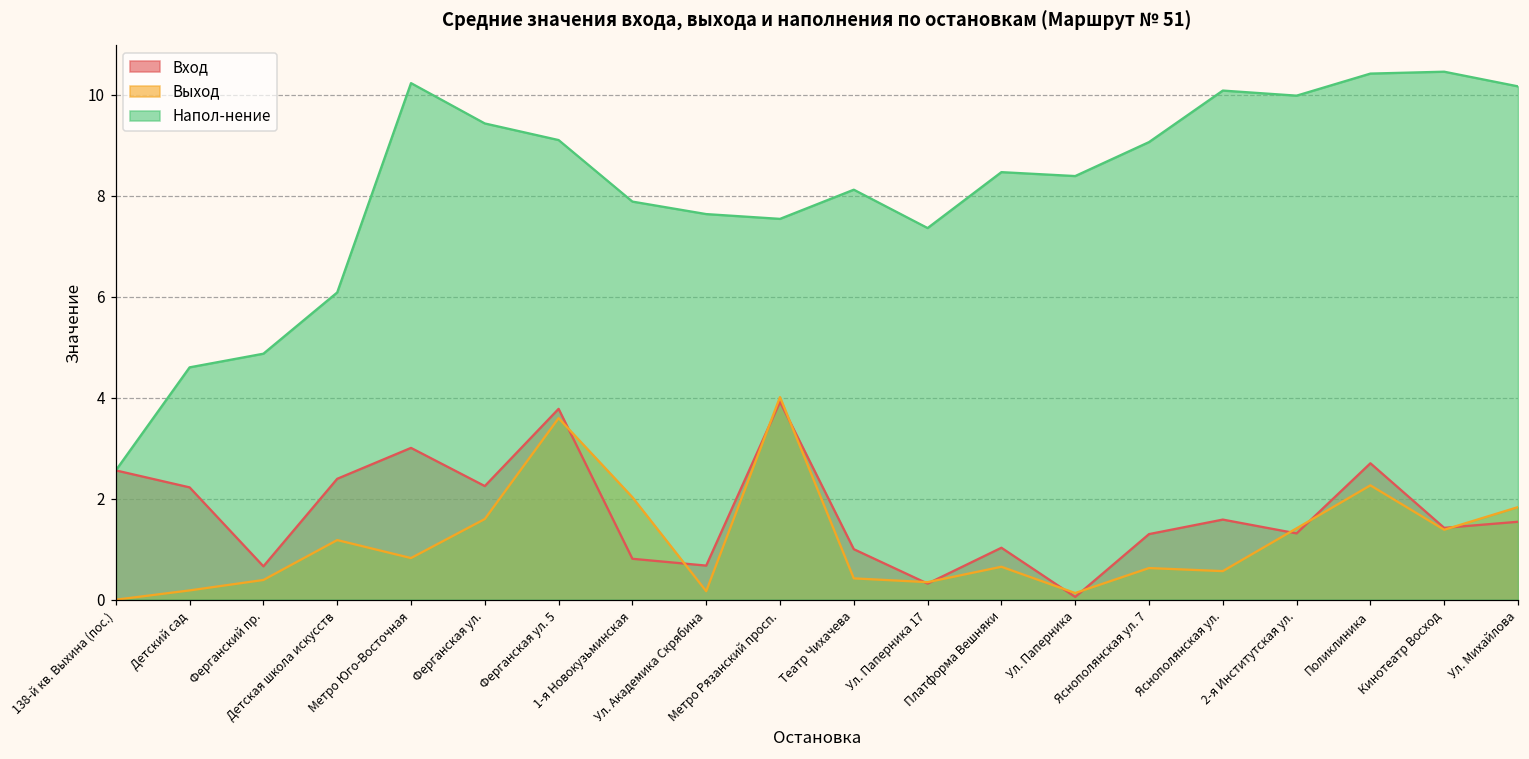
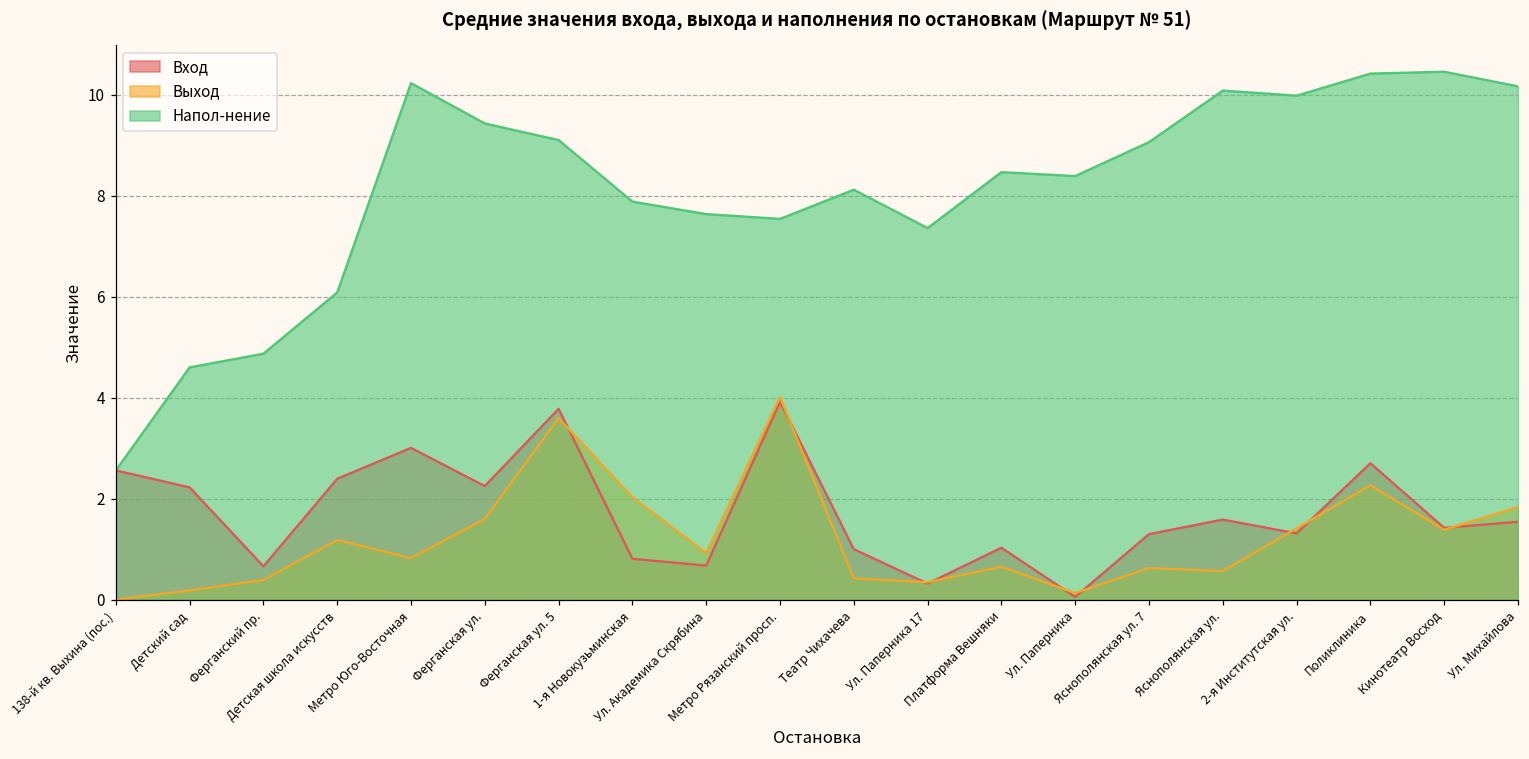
  {
    "Вход": {
      "Детский сад": 2.2,
      "Ферганский пр.": 0.7,
      "Детская школа искусств": 2.4,
      "Метро Юго-Восточная": 3.0,
      "Ферганская ул.": 2.3,
      "Ферганская ул. 5": 3.8,
      "1-я Новокузьминская": 0.8,
      "Ул. Академика Скрябина": 0.7,
      "Метро Рязанский просп.": 3.9,
      "Театр Чихачева": 1.0,
      "Платформа Вешняки": 1.0,
      "Ул. Паперника": 0.1,
      "Яснополянская ул. 7": 1.3,
      "Яснополянская ул.": 1.6,
      "2-я Институтская ул.": 1.3,
      "Поликлиника": 2.7,
      "Ул. Михайлова": 1.5
    },
    "Выход": {
      "138-й кв. Выхина (пос.)": 0.0,
      "Детский сад": 0.2,
      "Ферганский пр.": 0.4,
      "Детская школа искусств": 1.2,
      "Метро Юго-Восточная": 0.8,
      "Ферганская ул.": 1.6,
      "Ферганская ул. 5": 3.6,
      "1-я Новокузьминская": 2.0,
-     "Ул. Академика Скрябина": 0.2,
+     "Ул. Академика Скрябина": 0.9,
      "Метро Рязанский просп.": 4.0,
      "Театр Чихачева": 0.4,
      "Платформа Вешняки": 0.7,
      "Ул. Паперника": 0.1,
      "Яснополянская ул. 7": 0.6,
      "Яснополянская ул.": 0.6,
      "2-я Институтская ул.": 1.4,
      "Поликлиника": 2.3,
      "Ул. Михайлова": 1.8
    },
    "Напол-нение": {
      "Детский сад": 4.6,
      "Ферганский пр.": 4.9,
      "Детская школа искусств": 6.1,
      "Метро Юго-Восточная": 10.2,
      "Ферганская ул.": 9.4,
      "Ферганская ул. 5": 9.1,
      "1-я Новокузьминская": 7.9,
      "Ул. Академика Скрябина": 7.6,
      "Метро Рязанский просп.": 7.5,
      "Театр Чихачева": 8.1,
      "Ул. Паперника 17": 7.4,
      "Платформа Вешняки": 8.5,
      "Ул. Паперника": 8.4,
      "Яснополянская ул. 7": 9.1,
      "Яснополянская ул.": 10.1,
      "2-я Институтская ул.": 10.0,
      "Поликлиника": 10.4,
      "Кинотеатр Восход": 10.5,
      "Ул. Михайлова": 10.2
    }
  }
